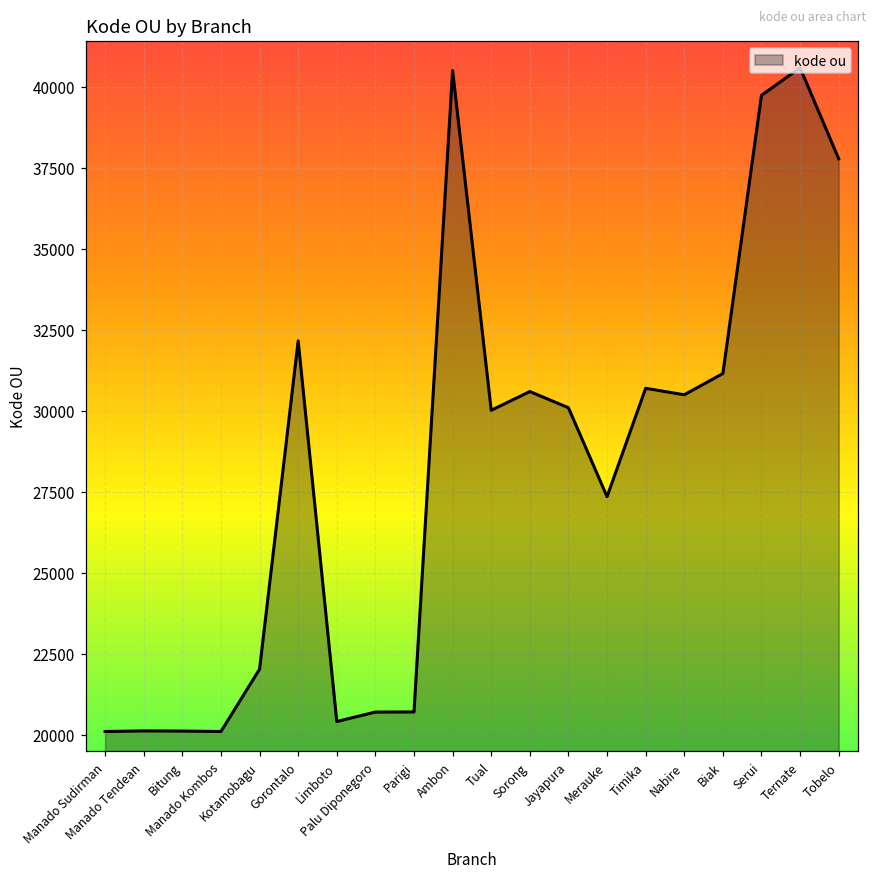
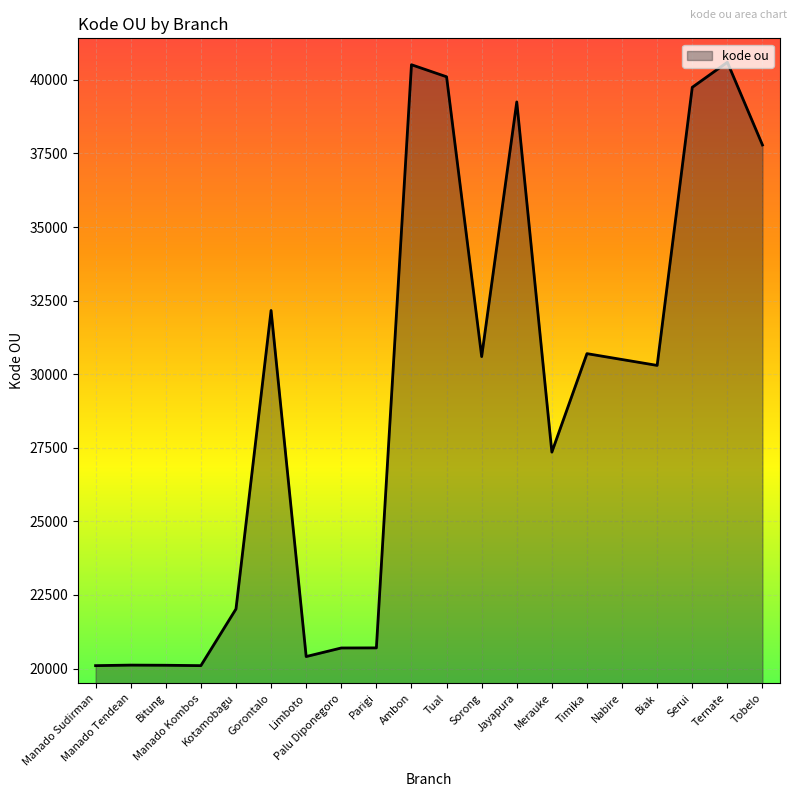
  {
    "Manado Sudirman": 20100,
    "Manado Tendean": 20100,
    "Bitung": 20100,
    "Manado Kombos": 20100,
    "Kotamobagu": 22000,
    "Gorontalo": 32200,
    "Limboto": 20400,
    "Palu Diponegoro": 20700,
    "Parigi": 20700,
    "Ambon": 40500,
-   "Tual": 30000,
+   "Tual": 40100,
    "Sorong": 30600,
-   "Jayapura": 30100,
+   "Jayapura": 39300,
    "Merauke": 27400,
    "Timika": 30700,
    "Nabire": 30500,
-   "Biak": 31200,
+   "Biak": 30300,
    "Serui": 39700,
    "Tobelo": 37800
  }
